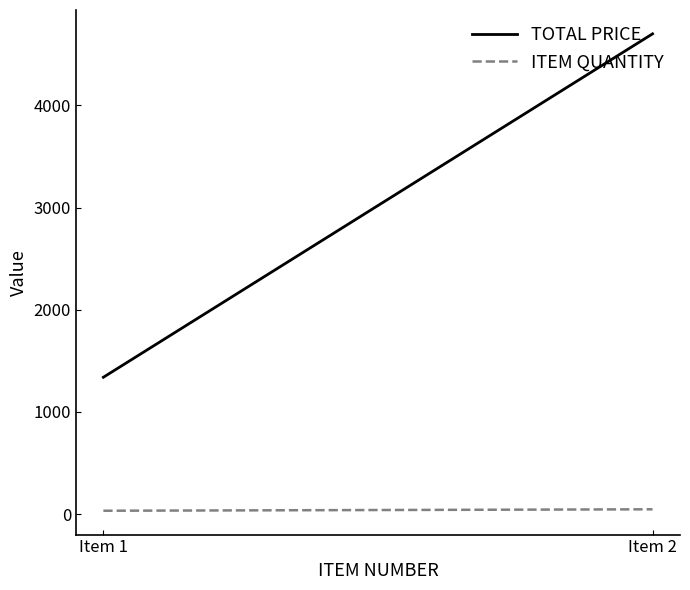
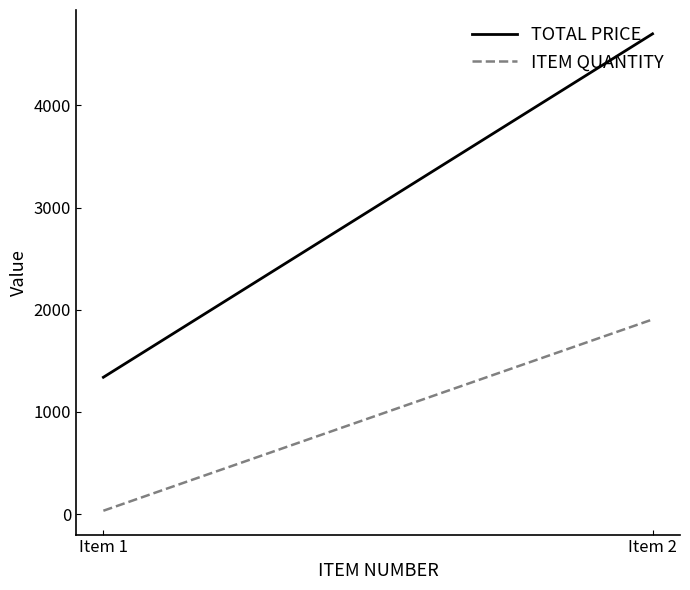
  {
    "TOTAL PRICE": {
      "Item 1": 1340,
      "Item 2": 4700
    },
    "ITEM QUANTITY": {
      "Item 1": 30,
-     "Item 2": 50
+     "Item 2": 1910
    }
  }
